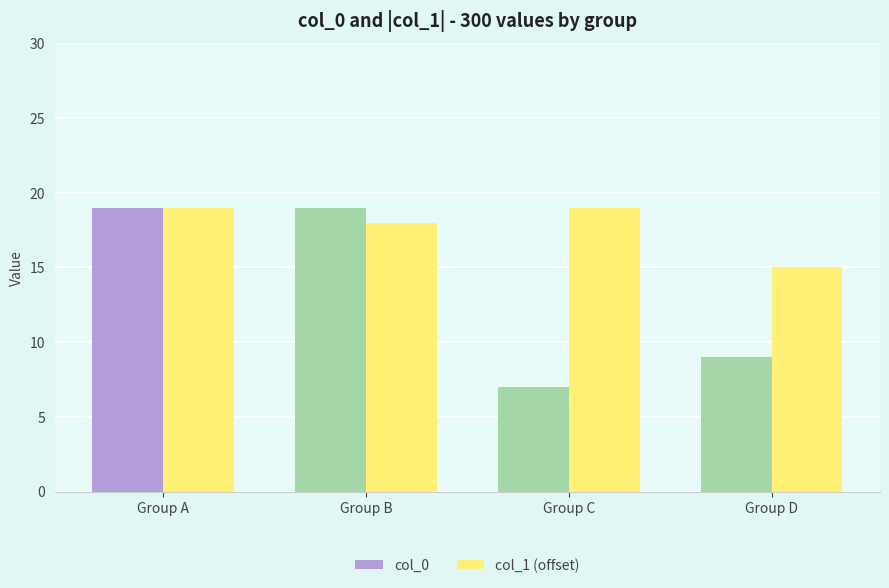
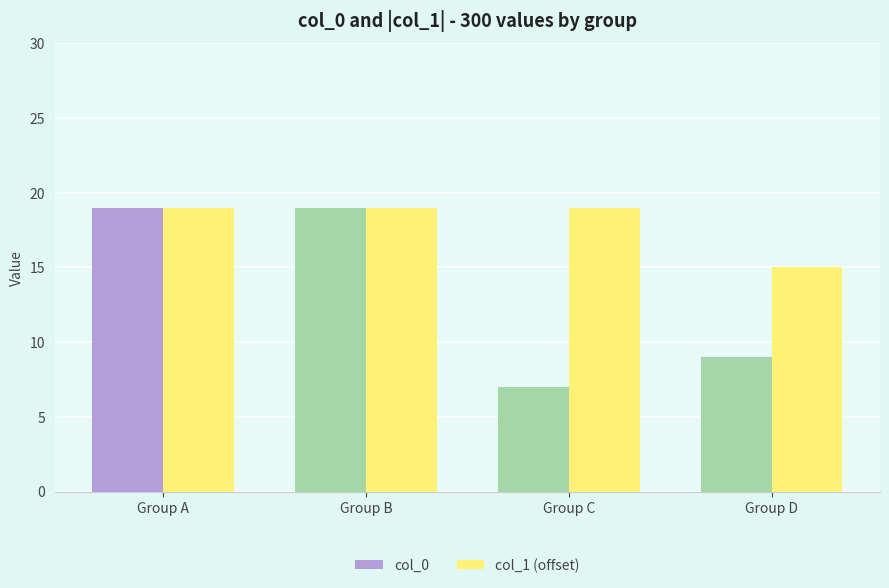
  {
    "col_0": {
      "Group A": 19.0,
      "Group B": 19.0,
      "Group C": 7.0,
      "Group D": 9.0
    },
    "col_1 (offset)": {
      "Group A": 19.0,
-     "Group B": 18.0,
+     "Group B": 19.0,
      "Group C": 19.0,
      "Group D": 15.0
    }
  }
